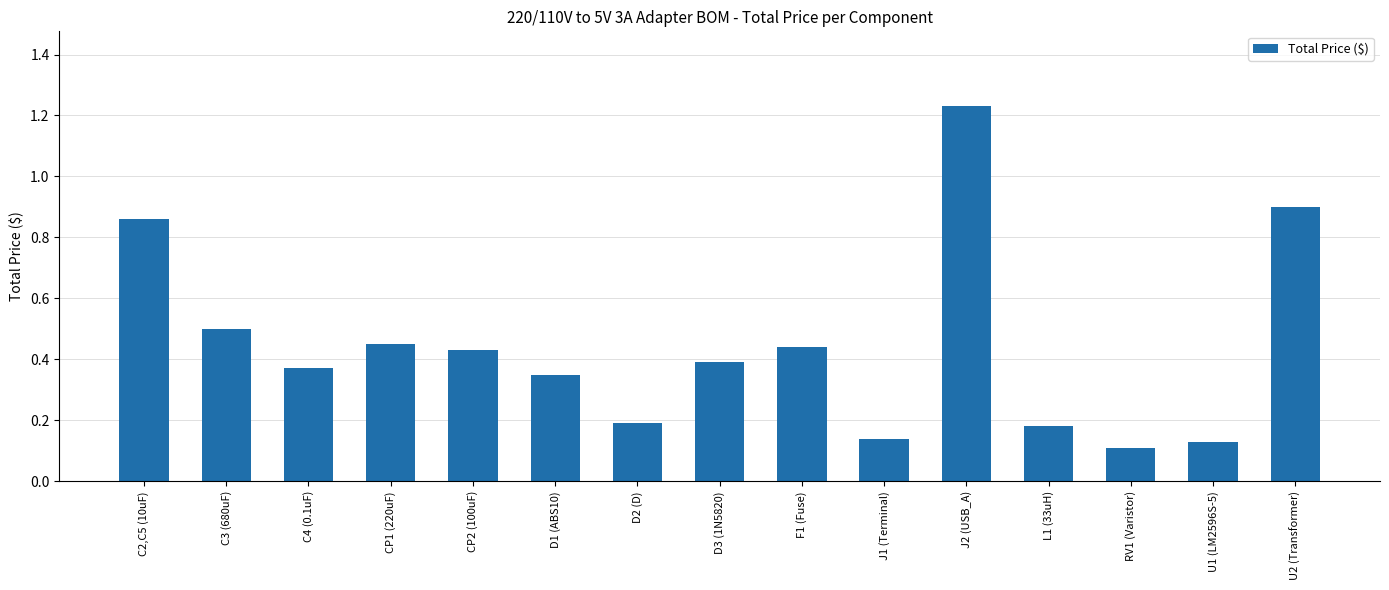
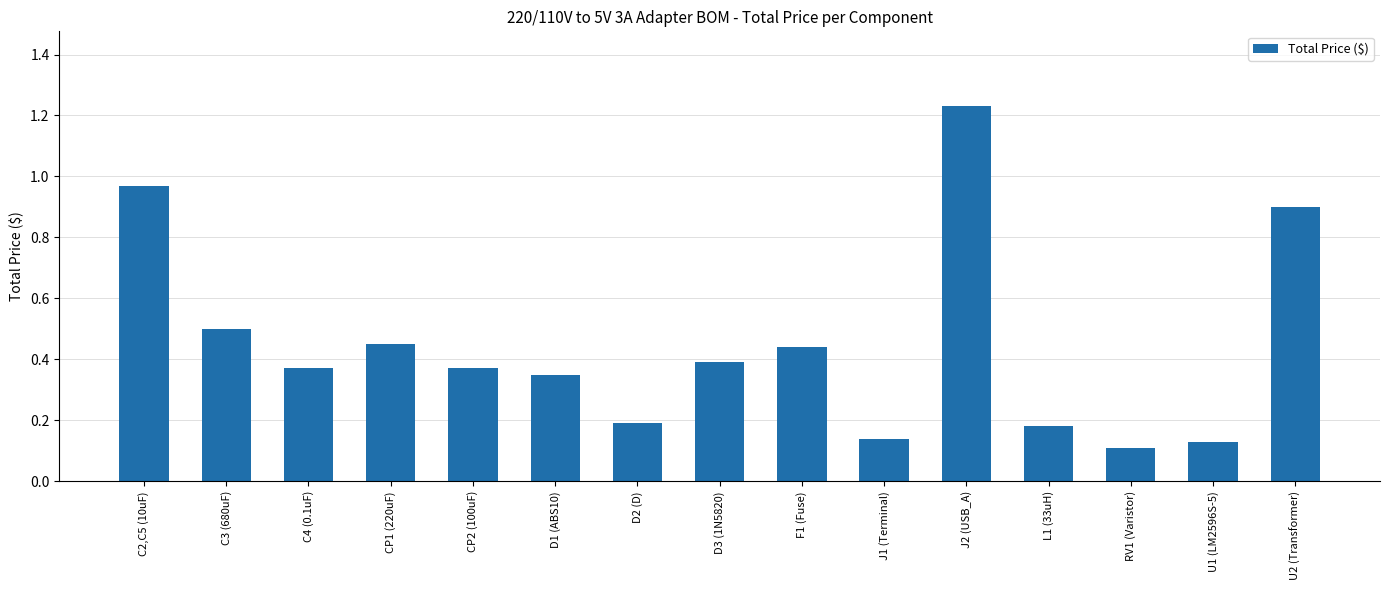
  {
-   "C2,C5 (10uF)": 0.86,
+   "C2,C5 (10uF)": 0.97,
    "C3 (680uF)": 0.50,
    "C4 (0.1uF)": 0.37,
    "CP1 (220uF)": 0.45,
-   "CP2 (100uF)": 0.43,
+   "CP2 (100uF)": 0.37,
    "D1 (ABS10)": 0.35,
    "D2 (D)": 0.19,
    "D3 (1N5820)": 0.39,
    "F1 (Fuse)": 0.44,
    "J1 (Terminal)": 0.14,
    "J2 (USB_A)": 1.23,
    "L1 (33uH)": 0.18,
    "RV1 (Varistor)": 0.11,
    "U1 (LM2596S-5)": 0.13,
    "U2 (Transformer)": 0.90
  }
